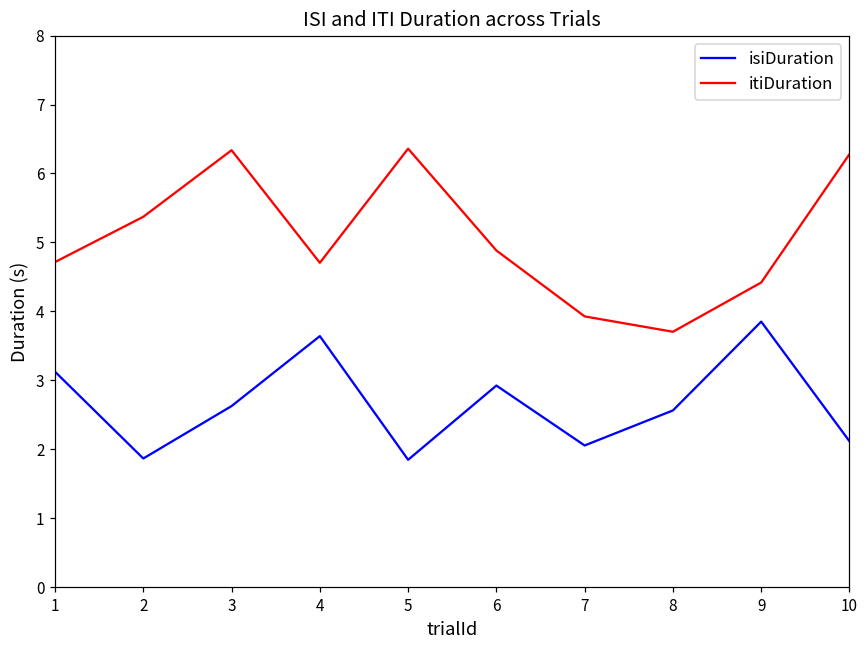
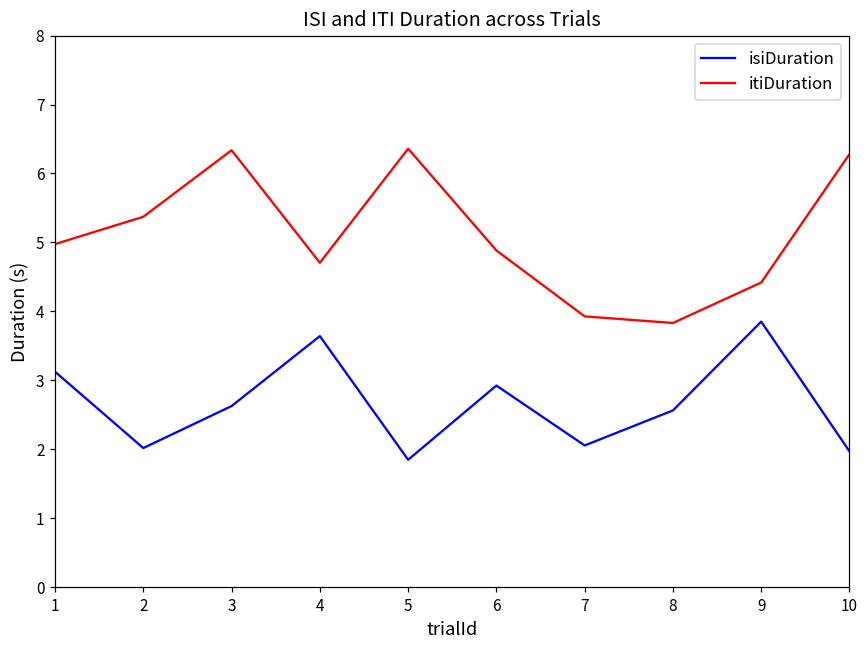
  {
    "isiDuration": {
      "1": 3.1,
-     "2": 1.9,
+     "2": 2.0,
      "3": 2.6,
      "4": 3.6,
      "5": 1.8,
      "6": 2.9,
      "7": 2.1,
      "8": 2.6,
      "9": 3.9,
-     "10": 2.1
+     "10": 2.0
    },
    "itiDuration": {
-     "1": 4.7,
+     "1": 5.0,
      "2": 5.4,
      "3": 6.3,
      "4": 4.7,
      "5": 6.4,
      "6": 4.9,
      "7": 3.9,
-     "8": 3.7,
+     "8": 3.8,
      "9": 4.4,
      "10": 6.3
    }
  }
